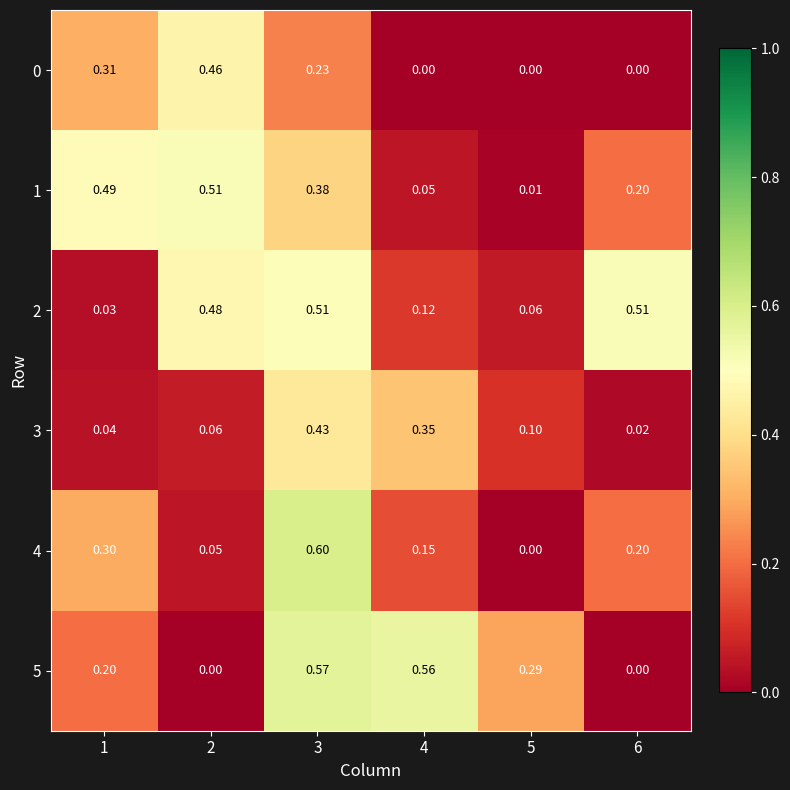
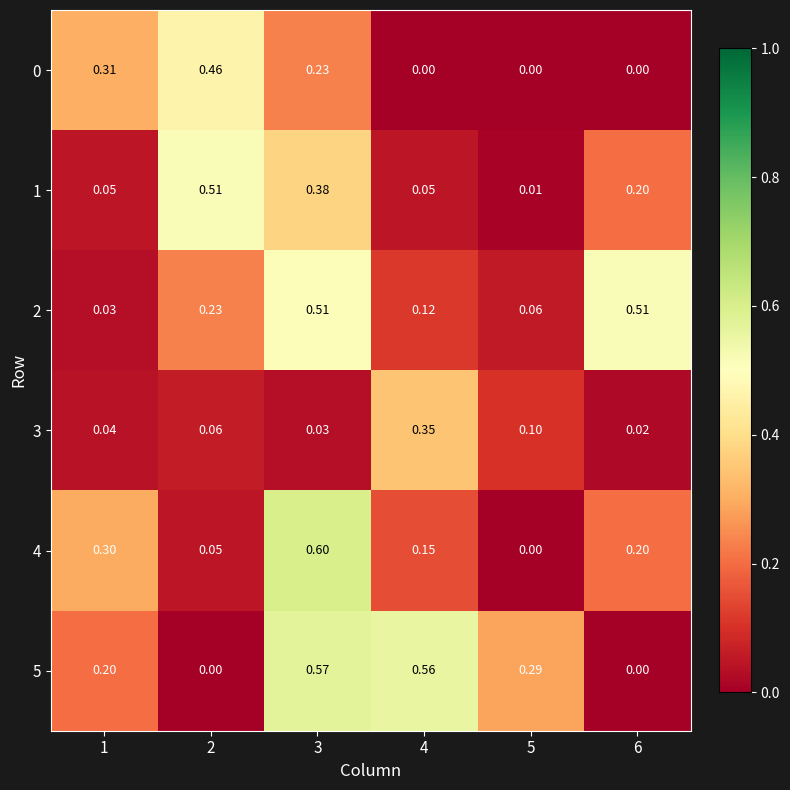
  {
    "0": {
      "1": 0.31,
      "2": 0.46,
      "3": 0.23,
      "4": 0.00,
      "5": 0.00,
      "6": 0.00
    },
    "1": {
-     "1": 0.49,
+     "1": 0.05,
      "2": 0.51,
      "3": 0.38,
      "4": 0.05,
      "5": 0.01,
      "6": 0.20
    },
    "2": {
      "1": 0.03,
-     "2": 0.48,
+     "2": 0.23,
      "3": 0.51,
      "4": 0.12,
      "5": 0.06,
      "6": 0.51
    },
    "3": {
      "1": 0.04,
      "2": 0.06,
-     "3": 0.43,
+     "3": 0.03,
      "4": 0.35,
      "5": 0.10,
      "6": 0.02
    },
    "4": {
      "1": 0.30,
      "2": 0.05,
      "3": 0.60,
      "4": 0.15,
      "5": 0.00,
      "6": 0.20
    },
    "5": {
      "1": 0.20,
      "2": 0.00,
      "3": 0.57,
      "4": 0.56,
      "5": 0.29,
      "6": 0.00
    }
  }
